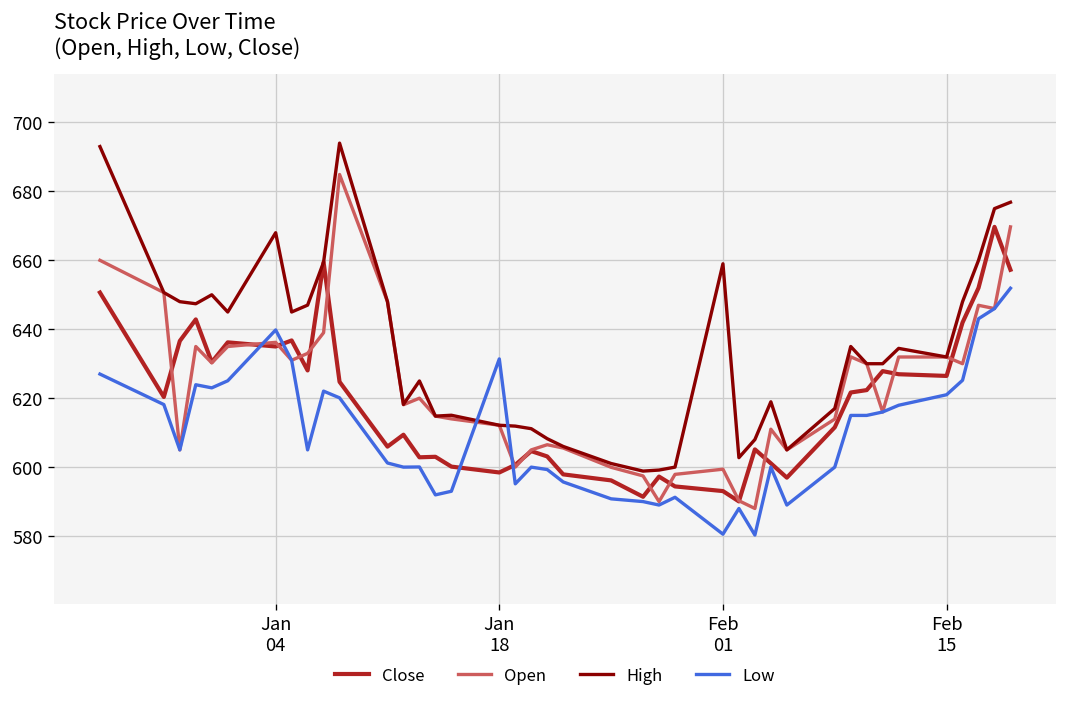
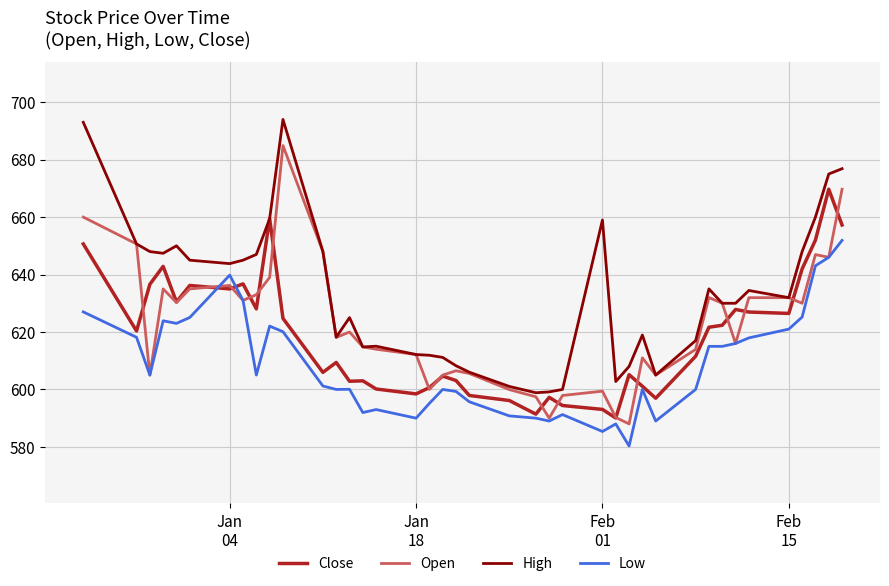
  {
    "Close": {
      "Jan 04": 635,
      "Jan 18": 598,
      "Feb 01": 593,
      "Feb 15": 626
    },
    "Open": {
      "Jan 04": 636,
      "Feb 01": 599
    },
    "High": {
-     "Jan 04": 668,
+     "Jan 04": 644,
      "Feb 01": 659
    },
    "Low": {
      "Jan 04": 640,
-     "Jan 18": 631,
-     "Feb 01": 581,
+     "Jan 18": 590,
+     "Feb 01": 585,
      "Feb 15": 621
    }
  }
